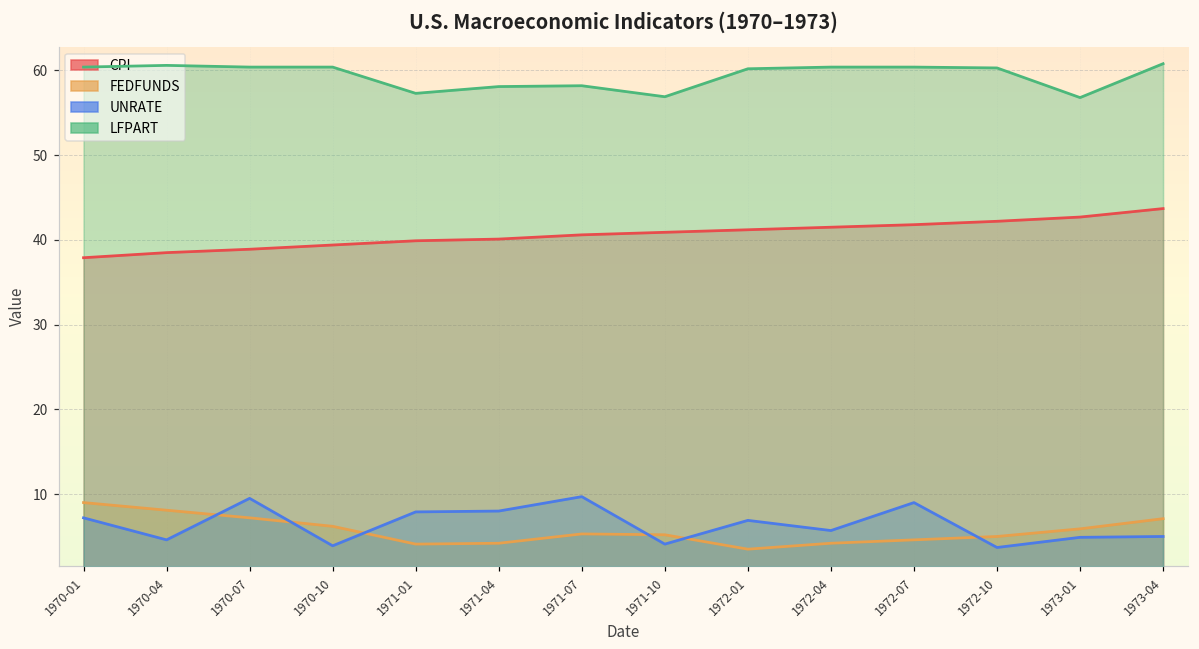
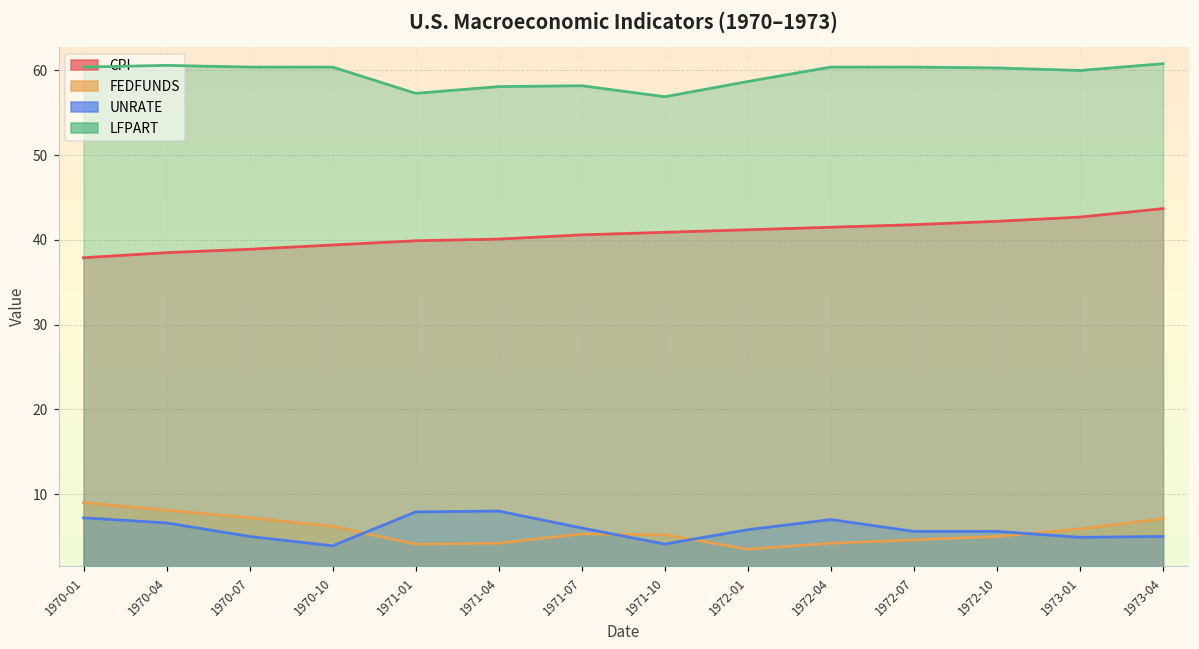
  {
    "UNRATE": {
      "1970-01": 7,
-     "1970-04": 5,
-     "1970-07": 10,
+     "1970-04": 7,
+     "1970-07": 5,
      "1970-10": 4,
      "1971-01": 8,
      "1971-04": 8,
-     "1971-07": 10,
+     "1971-07": 6,
      "1971-10": 4,
-     "1972-01": 7,
-     "1972-04": 6,
-     "1972-07": 9,
-     "1972-10": 4,
+     "1972-01": 6,
+     "1972-04": 7,
+     "1972-07": 6,
+     "1972-10": 6,
      "1973-01": 5,
      "1973-04": 5
    },
    "LFPART": {
      "1970-07": 60,
      "1970-10": 60,
      "1971-01": 57,
      "1971-04": 58,
      "1971-07": 58,
      "1971-10": 57,
-     "1972-01": 60,
+     "1972-01": 59,
      "1972-04": 60,
      "1972-07": 60,
      "1972-10": 60,
-     "1973-01": 57,
+     "1973-01": 60,
      "1973-04": 61
    }
  }
